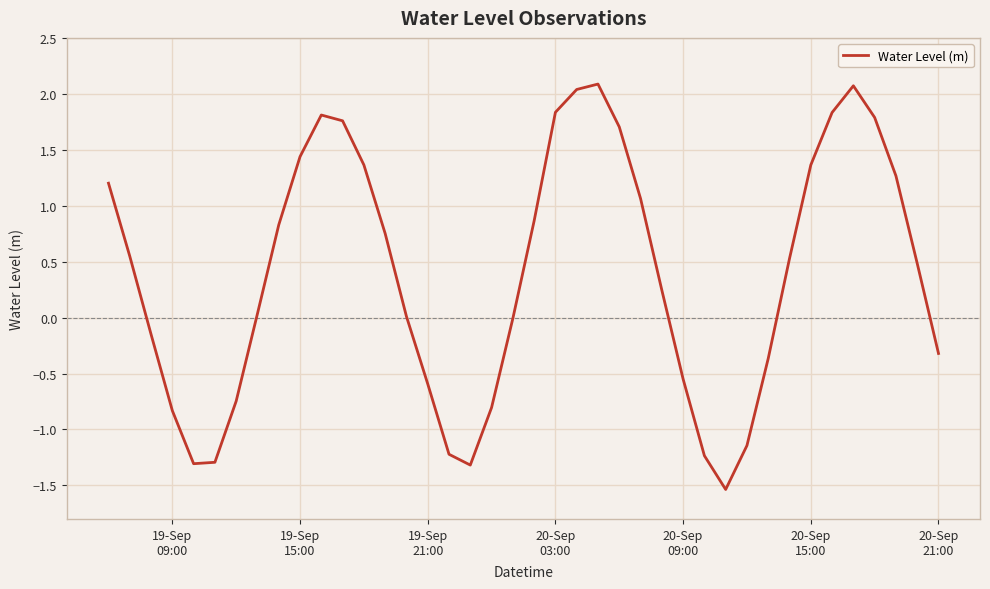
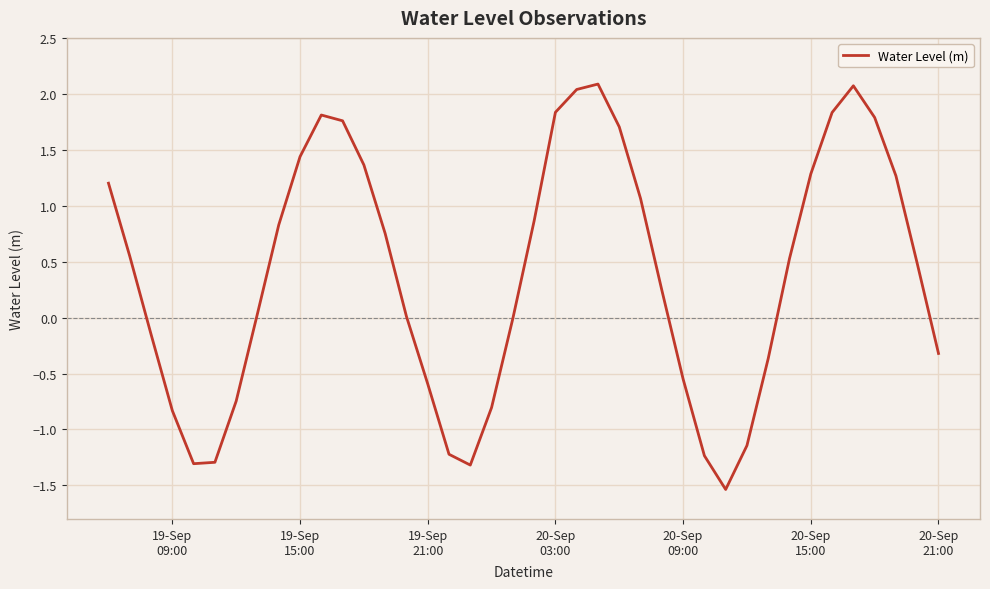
  {
    "19-Sep 09:00": -0.83,
    "19-Sep 15:00": 1.44,
    "19-Sep 21:00": -0.59,
    "20-Sep 03:00": 1.83,
    "20-Sep 09:00": -0.55,
-   "20-Sep 15:00": 1.36,
+   "20-Sep 15:00": 1.28,
    "20-Sep 21:00": -0.32
  }
